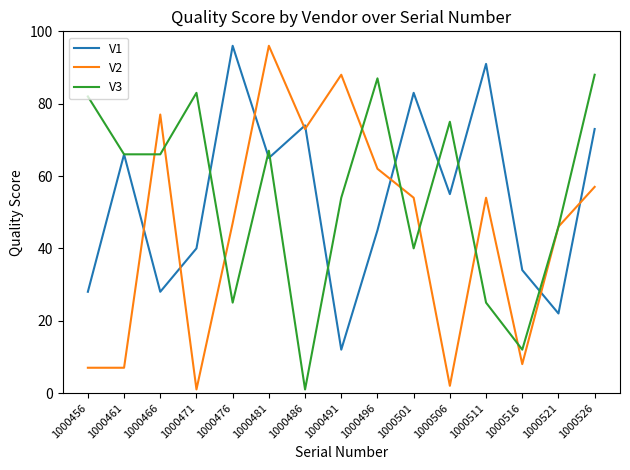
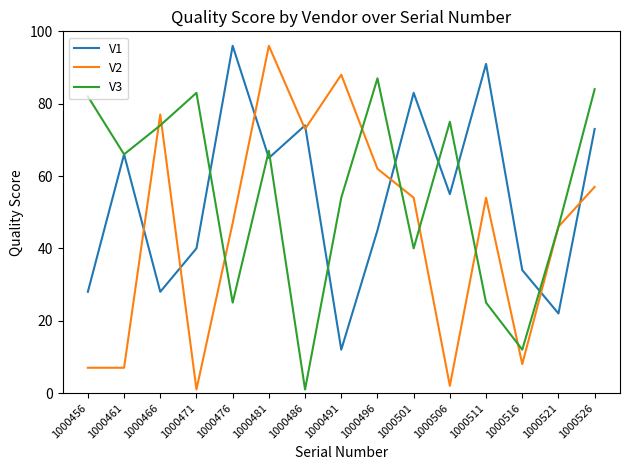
  {
    "V1": {
      "1000456": 28,
      "1000466": 28,
      "1000471": 40,
      "1000476": 96,
      "1000481": 65,
      "1000486": 74,
      "1000491": 12,
      "1000496": 45,
      "1000501": 83,
      "1000506": 55,
      "1000511": 91,
      "1000516": 34,
      "1000521": 22,
      "1000526": 73
    },
    "V2": {
      "1000456": 7,
      "1000461": 7,
      "1000466": 77,
      "1000471": 1,
      "1000476": 47,
      "1000481": 96,
      "1000486": 73,
      "1000491": 88,
      "1000496": 62,
      "1000501": 54,
      "1000506": 2,
      "1000511": 54,
      "1000516": 8,
      "1000526": 57
    },
    "V3": {
-     "1000466": 66,
+     "1000466": 74,
      "1000471": 83,
      "1000476": 25,
      "1000481": 67,
      "1000486": 1,
      "1000491": 54,
      "1000496": 87,
      "1000501": 40,
      "1000506": 75,
      "1000511": 25,
      "1000516": 12,
-     "1000526": 88
+     "1000526": 84
    }
  }
